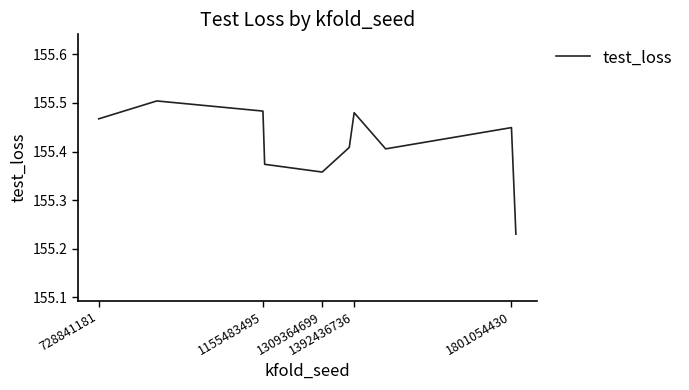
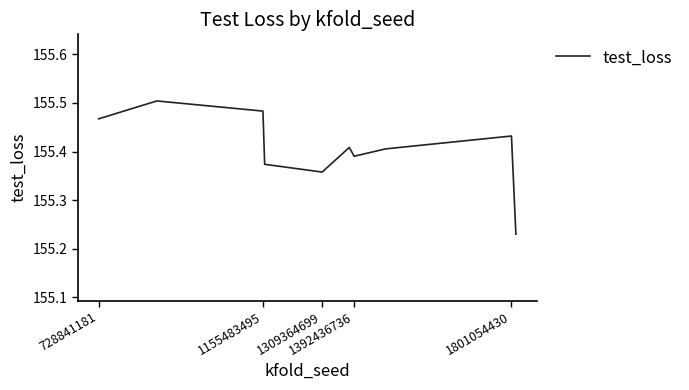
  {
    "728841181": 155.47,
    "1155483495": 155.48,
    "1309364699": 155.36,
-   "1392436736": 155.48,
-   "1801054430": 155.45
+   "1392436736": 155.39,
+   "1801054430": 155.43
  }
